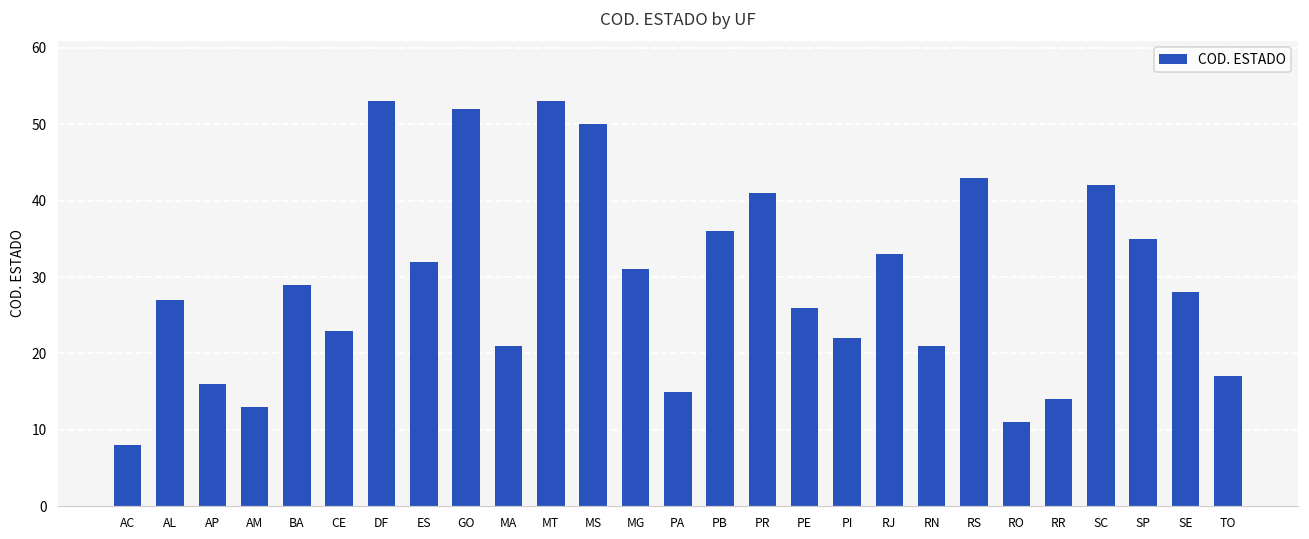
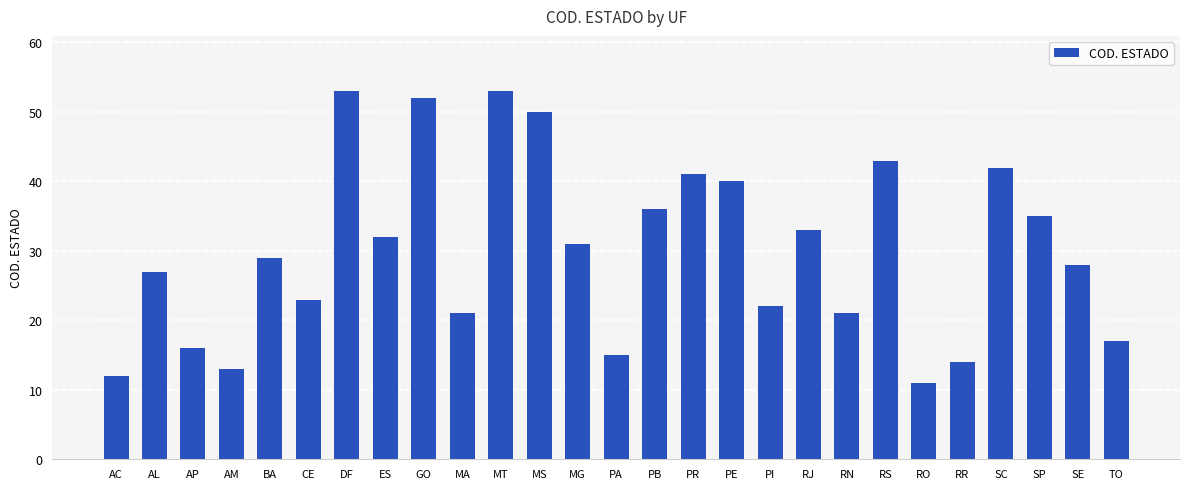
  {
-   "AC": 8,
+   "AC": 12,
    "AL": 27,
    "AP": 16,
    "AM": 13,
    "BA": 29,
    "CE": 23,
    "DF": 53,
    "ES": 32,
    "GO": 52,
    "MA": 21,
    "MT": 53,
    "MS": 50,
    "MG": 31,
    "PA": 15,
    "PB": 36,
    "PR": 41,
-   "PE": 26,
+   "PE": 40,
    "PI": 22,
    "RJ": 33,
    "RN": 21,
    "RS": 43,
    "RO": 11,
    "RR": 14,
    "SC": 42,
    "SP": 35,
    "SE": 28,
    "TO": 17
  }
